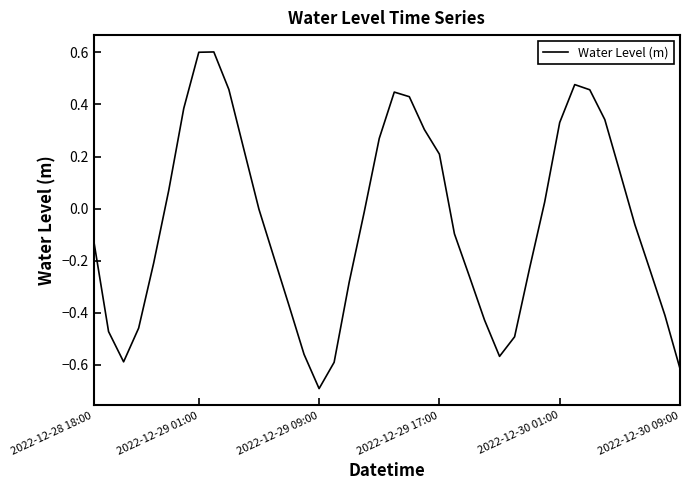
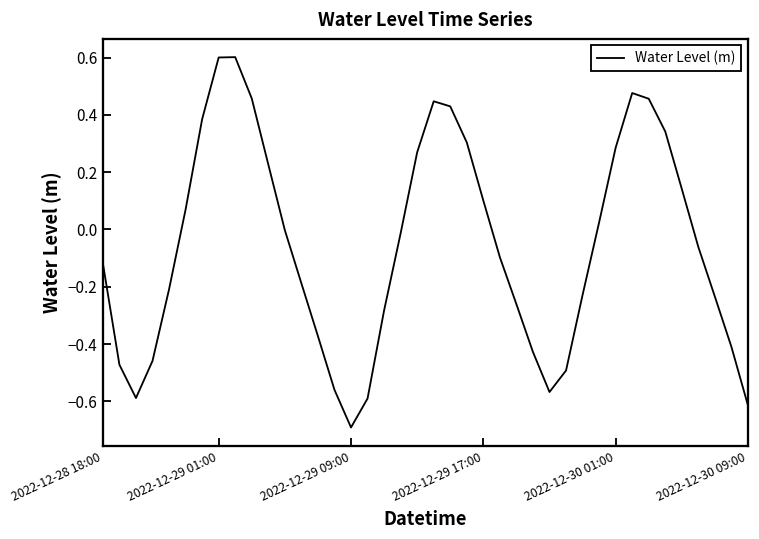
  {
    "2022-12-28 18:00": -0.12,
    "2022-12-29 01:00": 0.60,
    "2022-12-29 09:00": -0.69,
-   "2022-12-29 17:00": 0.21,
-   "2022-12-30 01:00": 0.33,
+   "2022-12-29 17:00": 0.10,
+   "2022-12-30 01:00": 0.29,
    "2022-12-30 09:00": -0.61
  }
